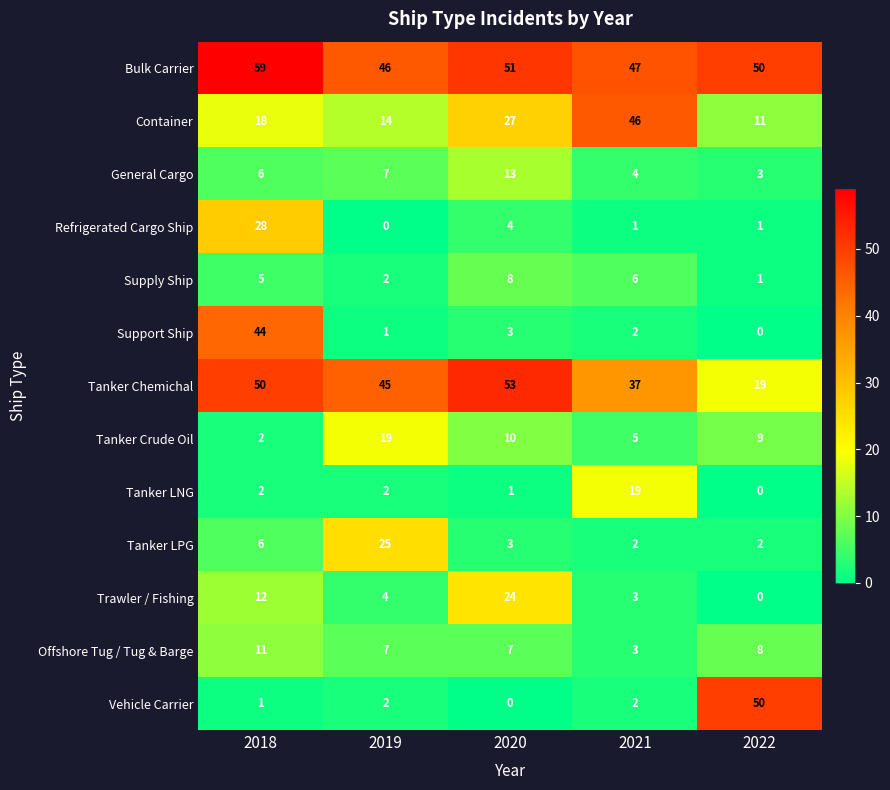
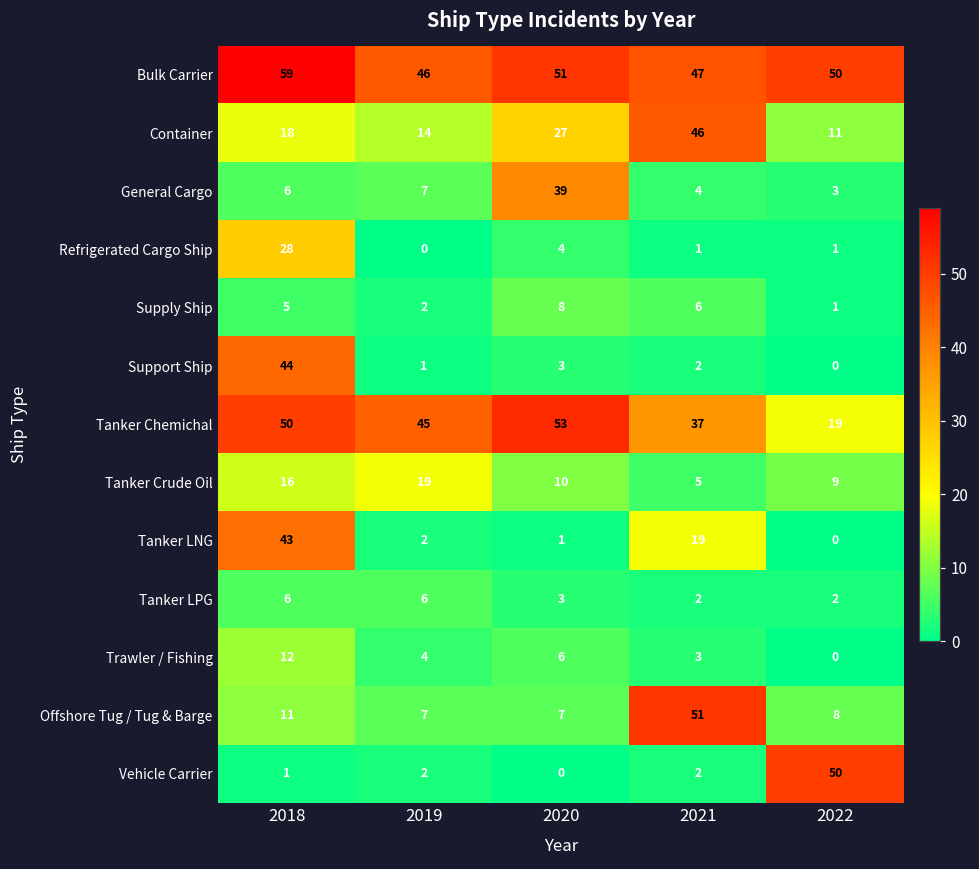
  {
    "Bulk Carrier": {
      "2018": 59,
      "2019": 46,
      "2020": 51,
      "2021": 47,
      "2022": 50
    },
    "Container": {
      "2018": 18,
      "2019": 14,
      "2020": 27,
      "2021": 46,
      "2022": 11
    },
    "General Cargo": {
      "2018": 6,
      "2019": 7,
-     "2020": 13,
+     "2020": 39,
      "2021": 4,
      "2022": 3
    },
    "Refrigerated Cargo Ship": {
      "2018": 28,
      "2019": 0,
      "2020": 4,
      "2021": 1,
      "2022": 1
    },
    "Supply Ship": {
      "2018": 5,
      "2019": 2,
      "2020": 8,
      "2021": 6,
      "2022": 1
    },
    "Support Ship": {
      "2018": 44,
      "2019": 1,
      "2020": 3,
      "2021": 2,
      "2022": 0
    },
    "Tanker Chemichal": {
      "2018": 50,
      "2019": 45,
      "2020": 53,
      "2021": 37,
      "2022": 19
    },
    "Tanker Crude Oil": {
-     "2018": 2,
+     "2018": 16,
      "2019": 19,
      "2020": 10,
      "2021": 5,
      "2022": 9
    },
    "Tanker LNG": {
-     "2018": 2,
+     "2018": 43,
      "2019": 2,
      "2020": 1,
      "2021": 19,
      "2022": 0
    },
    "Tanker LPG": {
      "2018": 6,
-     "2019": 25,
+     "2019": 6,
      "2020": 3,
      "2021": 2,
      "2022": 2
    },
    "Trawler / Fishing": {
      "2018": 12,
      "2019": 4,
-     "2020": 24,
+     "2020": 6,
      "2021": 3,
      "2022": 0
    },
    "Offshore Tug / Tug & Barge": {
      "2018": 11,
      "2019": 7,
      "2020": 7,
-     "2021": 3,
+     "2021": 51,
      "2022": 8
    },
    "Vehicle Carrier": {
      "2018": 1,
      "2019": 2,
      "2020": 0,
      "2021": 2,
      "2022": 50
    }
  }
